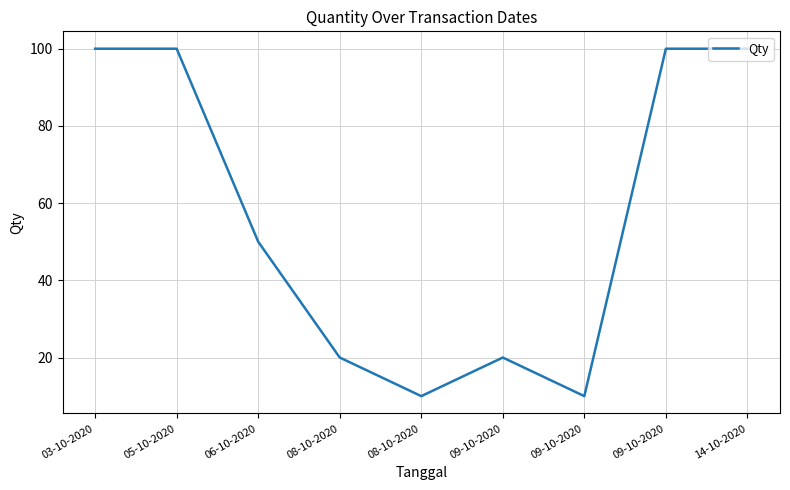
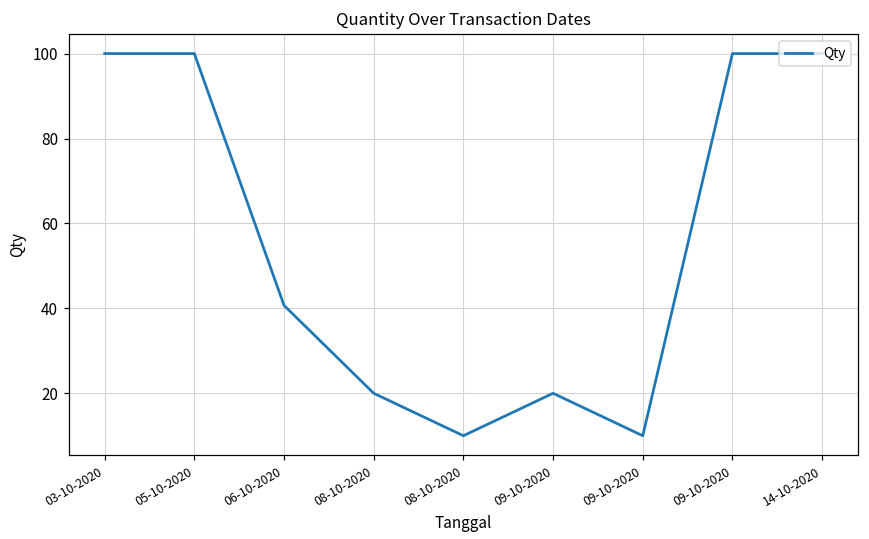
  {
    "03-10-2020": 100,
    "05-10-2020": 100,
-   "06-10-2020": 50
+   "06-10-2020": 41
  }
